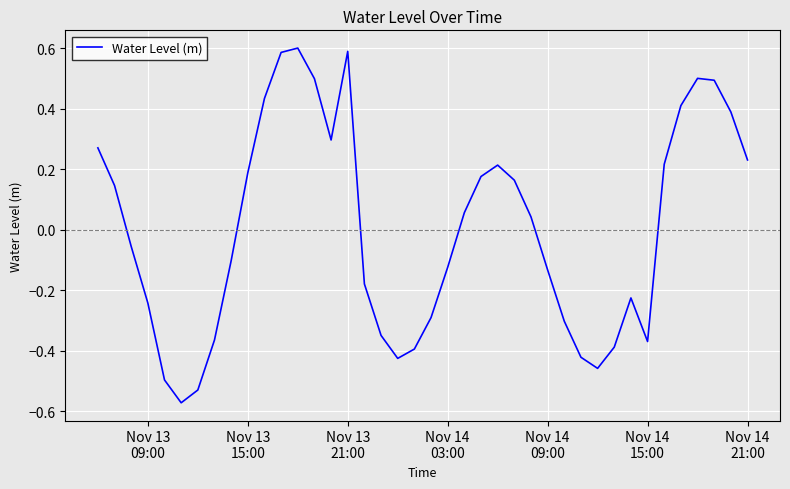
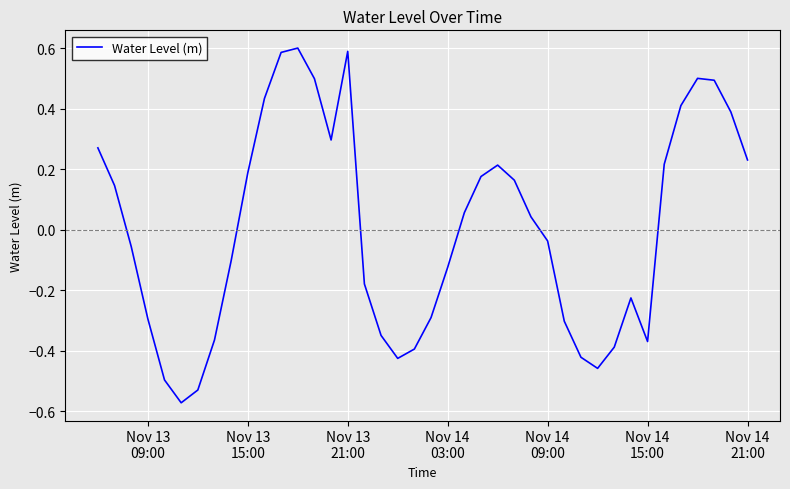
  {
-   "Nov 13 09:00": -0.24,
+   "Nov 13 09:00": -0.29,
    "Nov 13 15:00": 0.19,
    "Nov 13 21:00": 0.59,
    "Nov 14 03:00": -0.12,
-   "Nov 14 09:00": -0.13,
+   "Nov 14 09:00": -0.04,
    "Nov 14 15:00": -0.37,
    "Nov 14 21:00": 0.23
  }
